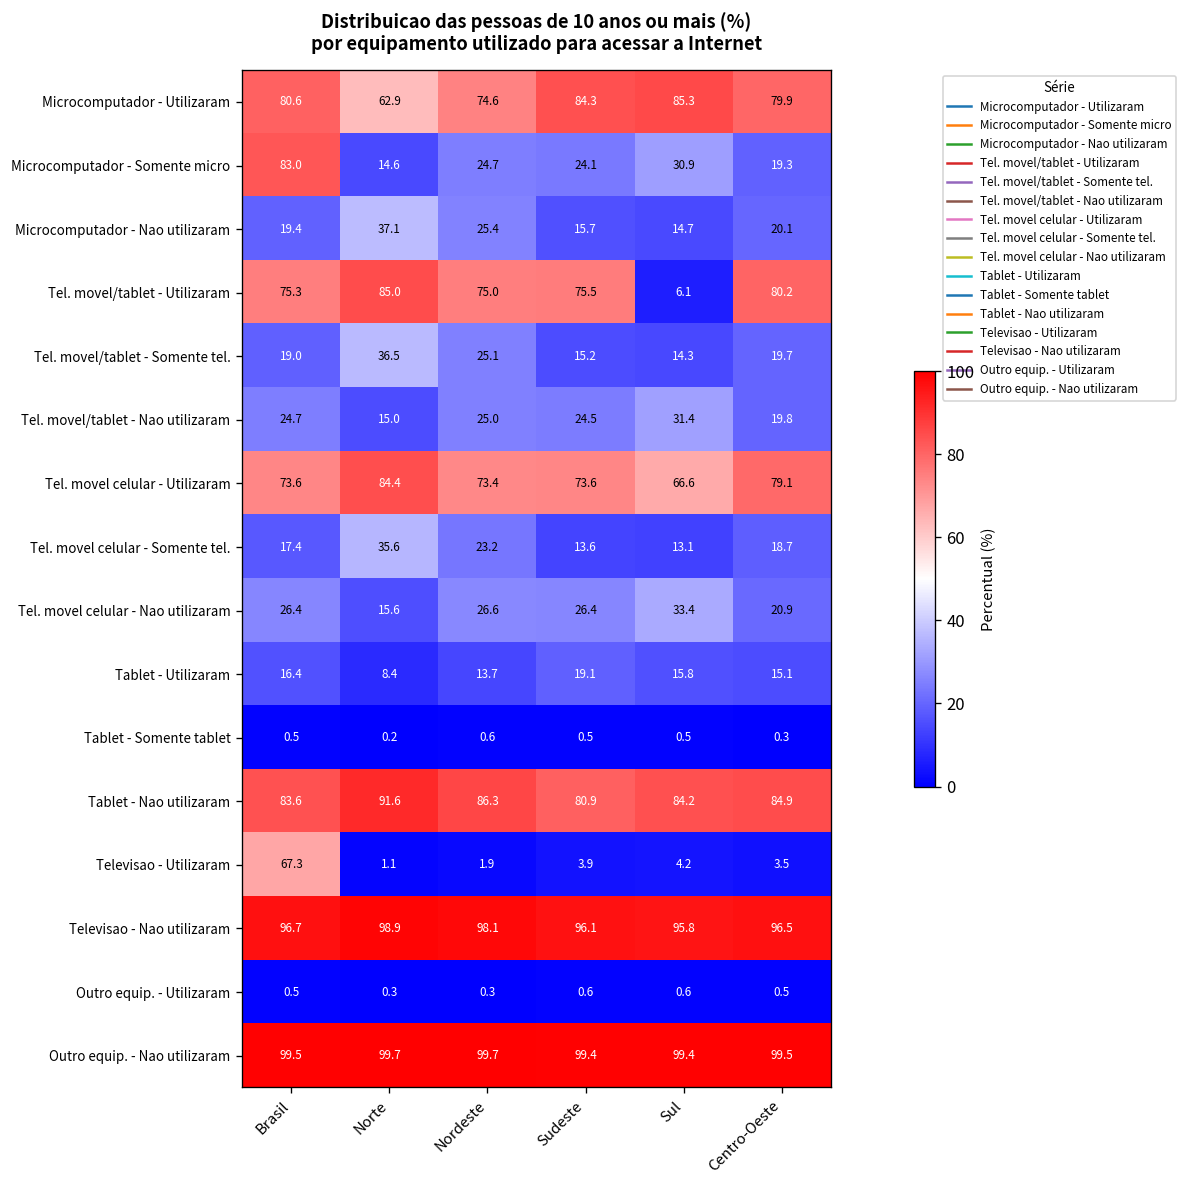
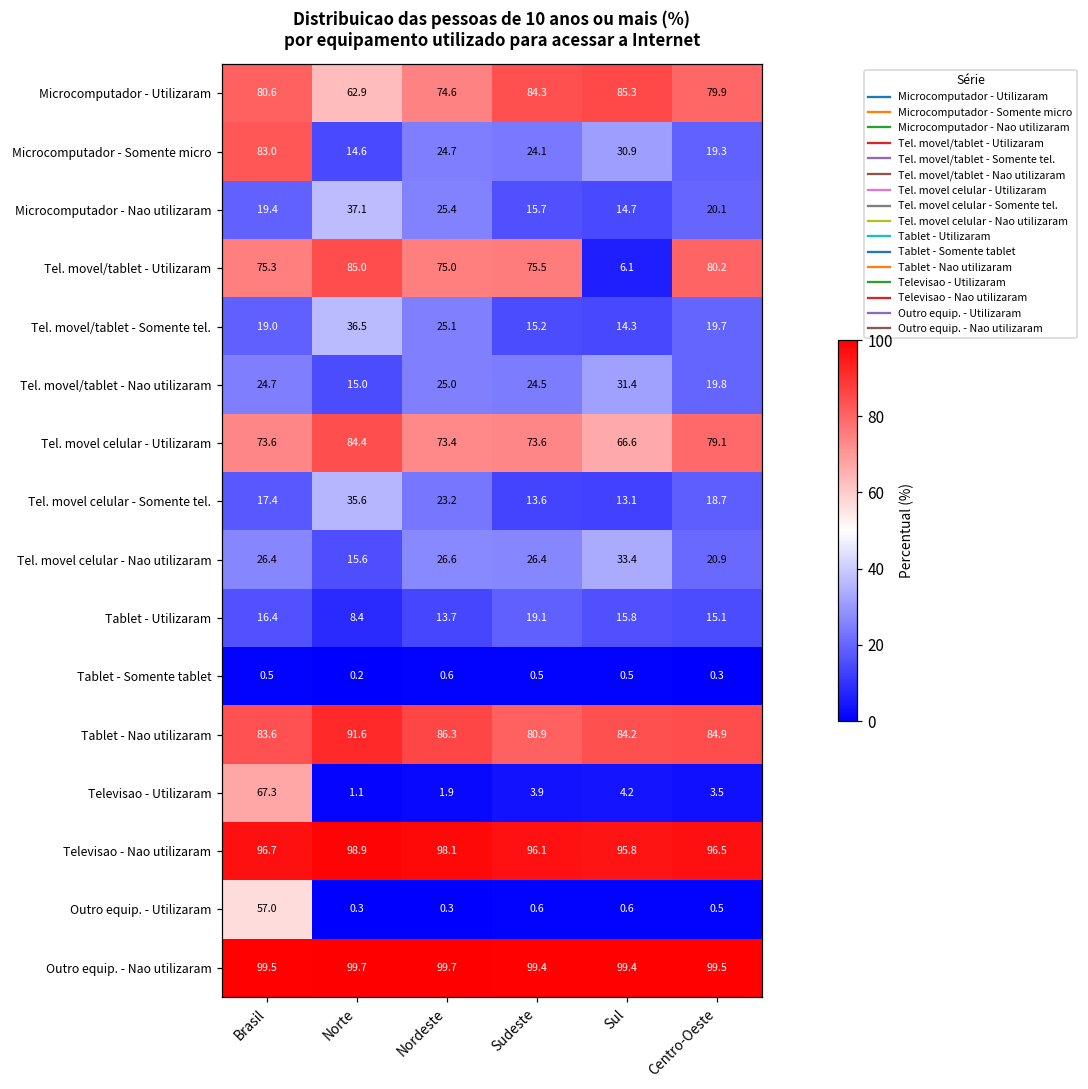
  {
    "Microcomputador - Utilizaram": {
      "Brasil": 80.6,
      "Norte": 62.9,
      "Nordeste": 74.6,
      "Sudeste": 84.3,
      "Sul": 85.3,
      "Centro-Oeste": 79.9
    },
    "Microcomputador - Somente micro": {
      "Brasil": 83.0,
      "Norte": 14.6,
      "Nordeste": 24.7,
      "Sudeste": 24.1,
      "Sul": 30.9,
      "Centro-Oeste": 19.3
    },
    "Microcomputador - Nao utilizaram": {
      "Brasil": 19.4,
      "Norte": 37.1,
      "Nordeste": 25.4,
      "Sudeste": 15.7,
      "Sul": 14.7,
      "Centro-Oeste": 20.1
    },
    "Tel. movel/tablet - Utilizaram": {
      "Brasil": 75.3,
      "Norte": 85.0,
      "Nordeste": 75.0,
      "Sudeste": 75.5,
      "Sul": 6.1,
      "Centro-Oeste": 80.2
    },
    "Tel. movel/tablet - Somente tel.": {
      "Brasil": 19.0,
      "Norte": 36.5,
      "Nordeste": 25.1,
      "Sudeste": 15.2,
      "Sul": 14.3,
      "Centro-Oeste": 19.7
    },
    "Tel. movel/tablet - Nao utilizaram": {
      "Brasil": 24.7,
      "Norte": 15.0,
      "Nordeste": 25.0,
      "Sudeste": 24.5,
      "Sul": 31.4,
      "Centro-Oeste": 19.8
    },
    "Tel. movel celular - Utilizaram": {
      "Brasil": 73.6,
      "Norte": 84.4,
      "Nordeste": 73.4,
      "Sudeste": 73.6,
      "Sul": 66.6,
      "Centro-Oeste": 79.1
    },
    "Tel. movel celular - Somente tel.": {
      "Brasil": 17.4,
      "Norte": 35.6,
      "Nordeste": 23.2,
      "Sudeste": 13.6,
      "Sul": 13.1,
      "Centro-Oeste": 18.7
    },
    "Tel. movel celular - Nao utilizaram": {
      "Brasil": 26.4,
      "Norte": 15.6,
      "Nordeste": 26.6,
      "Sudeste": 26.4,
      "Sul": 33.4,
      "Centro-Oeste": 20.9
    },
    "Tablet - Utilizaram": {
      "Brasil": 16.4,
      "Norte": 8.4,
      "Nordeste": 13.7,
      "Sudeste": 19.1,
      "Sul": 15.8,
      "Centro-Oeste": 15.1
    },
    "Tablet - Somente tablet": {
      "Brasil": 0.5,
      "Norte": 0.2,
      "Nordeste": 0.6,
      "Sudeste": 0.5,
      "Sul": 0.5,
      "Centro-Oeste": 0.3
    },
    "Tablet - Nao utilizaram": {
      "Brasil": 83.6,
      "Norte": 91.6,
      "Nordeste": 86.3,
      "Sudeste": 80.9,
      "Sul": 84.2,
      "Centro-Oeste": 84.9
    },
    "Televisao - Utilizaram": {
      "Brasil": 67.3,
      "Norte": 1.1,
      "Nordeste": 1.9,
      "Sudeste": 3.9,
      "Sul": 4.2,
      "Centro-Oeste": 3.5
    },
    "Televisao - Nao utilizaram": {
      "Brasil": 96.7,
      "Norte": 98.9,
      "Nordeste": 98.1,
      "Sudeste": 96.1,
      "Sul": 95.8,
      "Centro-Oeste": 96.5
    },
    "Outro equip. - Utilizaram": {
-     "Brasil": 0.5,
+     "Brasil": 57.0,
      "Norte": 0.3,
      "Nordeste": 0.3,
      "Sudeste": 0.6,
      "Sul": 0.6,
      "Centro-Oeste": 0.5
    },
    "Outro equip. - Nao utilizaram": {
      "Brasil": 99.5,
      "Norte": 99.7,
      "Nordeste": 99.7,
      "Sudeste": 99.4,
      "Sul": 99.4,
      "Centro-Oeste": 99.5
    }
  }
